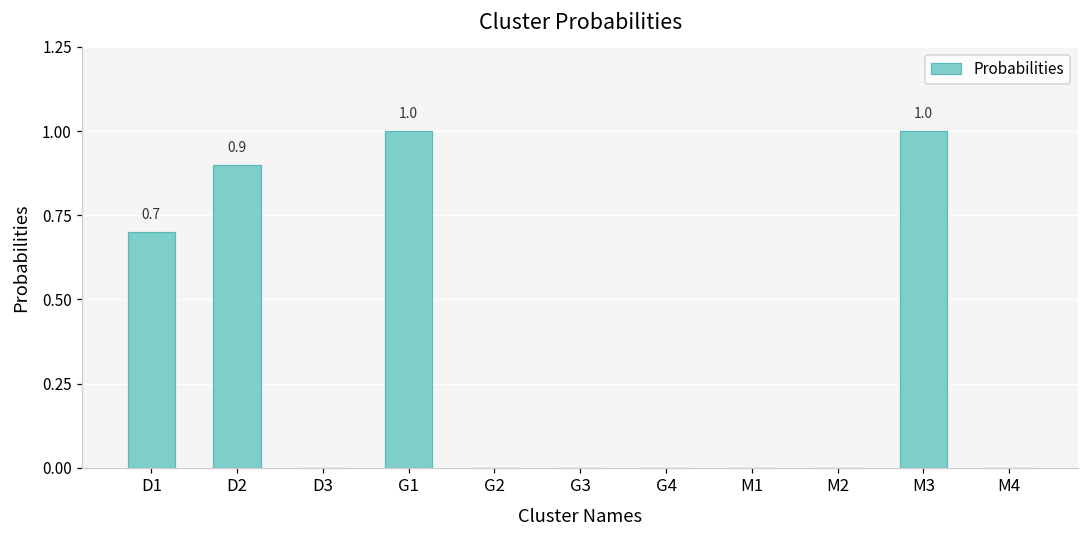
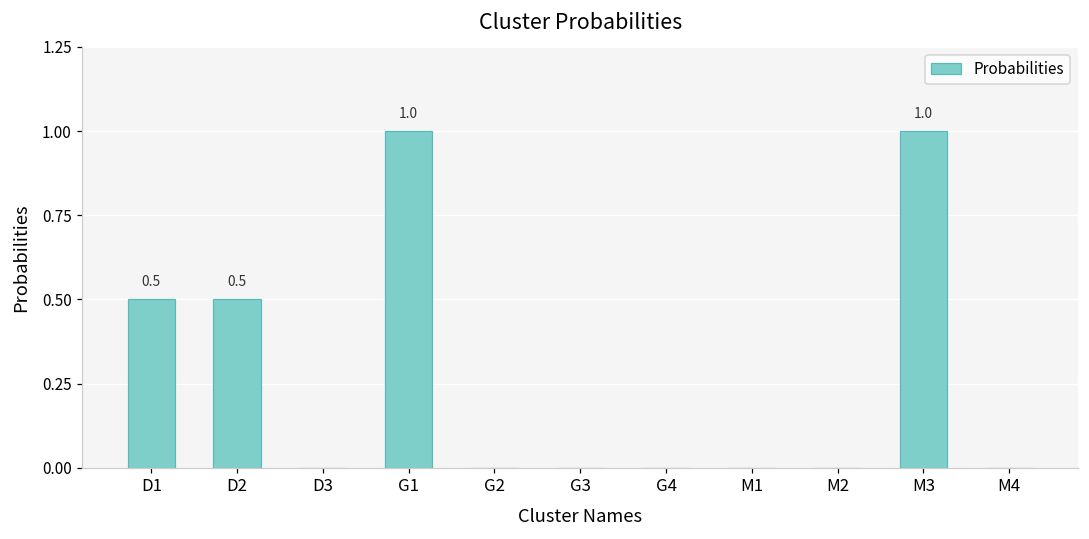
  {
-   "D1": 0.7,
-   "D2": 0.9,
+   "D1": 0.5,
+   "D2": 0.5,
    "G1": 1.0,
    "M3": 1.0
  }
